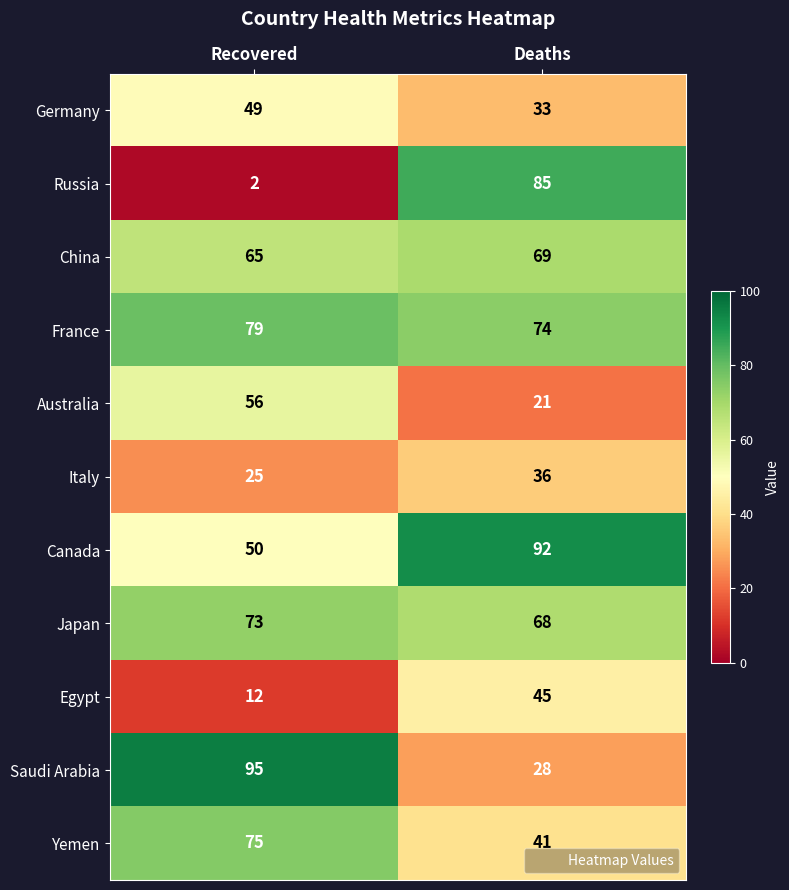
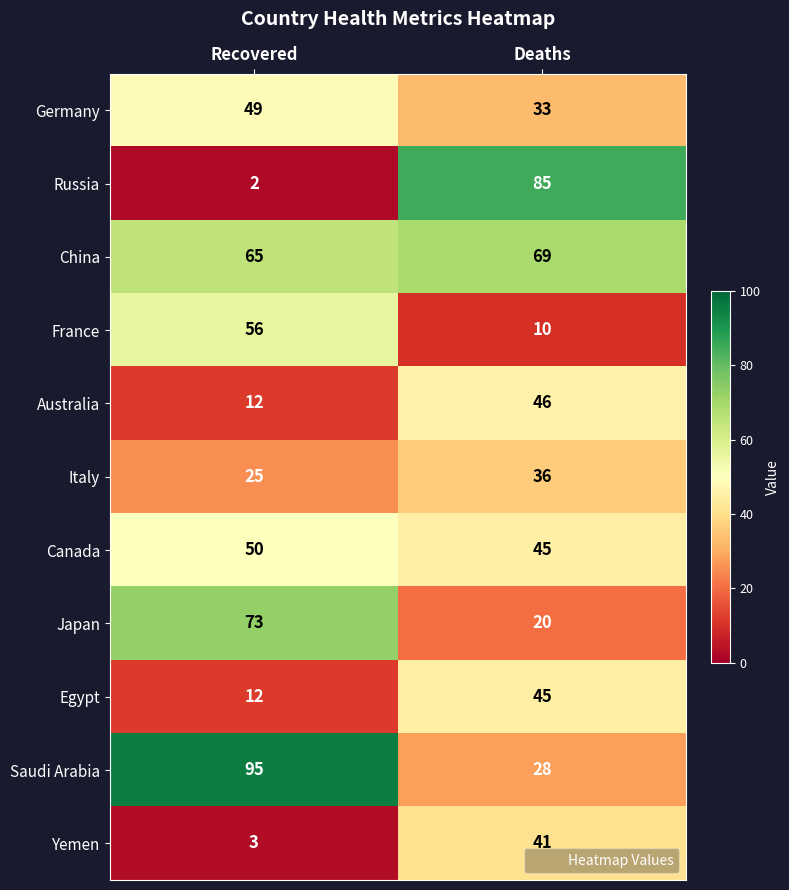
  {
    "Germany": {
      "Recovered": 49,
      "Deaths": 33
    },
    "Russia": {
      "Recovered": 2,
      "Deaths": 85
    },
    "China": {
      "Recovered": 65,
      "Deaths": 69
    },
    "France": {
-     "Recovered": 79,
-     "Deaths": 74
+     "Recovered": 56,
+     "Deaths": 10
    },
    "Australia": {
-     "Recovered": 56,
-     "Deaths": 21
+     "Recovered": 12,
+     "Deaths": 46
    },
    "Italy": {
      "Recovered": 25,
      "Deaths": 36
    },
    "Canada": {
      "Recovered": 50,
-     "Deaths": 92
+     "Deaths": 45
    },
    "Japan": {
      "Recovered": 73,
-     "Deaths": 68
+     "Deaths": 20
    },
    "Egypt": {
      "Recovered": 12,
      "Deaths": 45
    },
    "Saudi Arabia": {
      "Recovered": 95,
      "Deaths": 28
    },
    "Yemen": {
-     "Recovered": 75
+     "Recovered": 3
    }
  }
